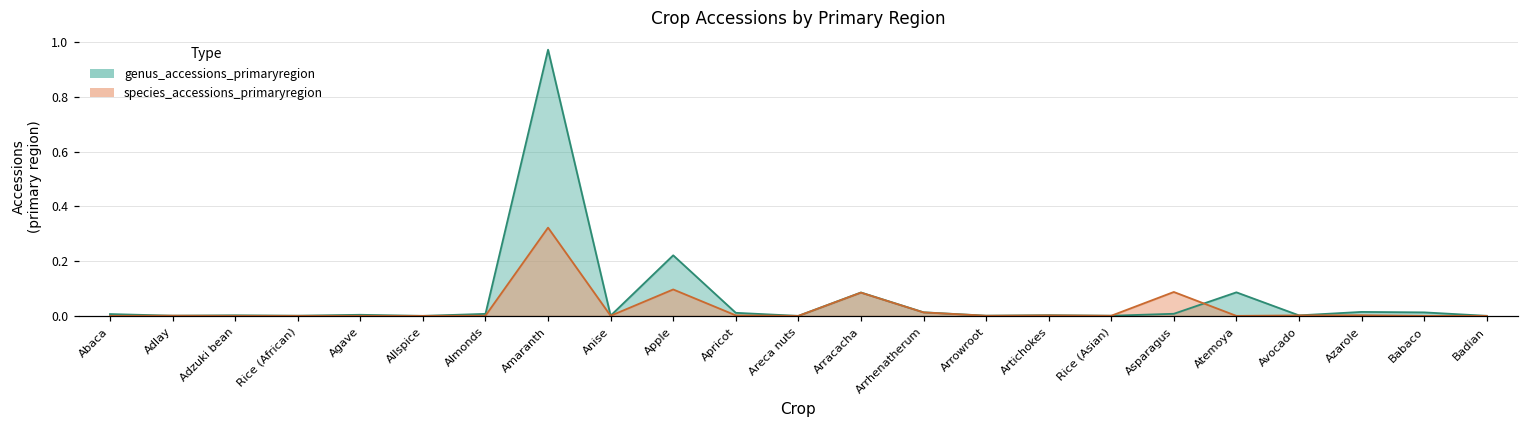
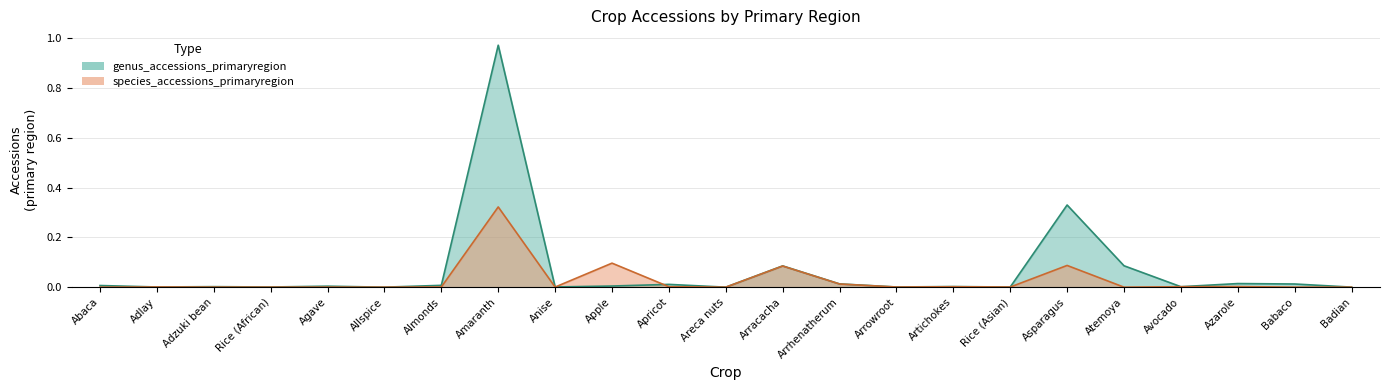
  {
    "genus_accessions_primaryregion": {
      "Amaranth": 0.97,
-     "Apple": 0.22,
-     "Asparagus": 0.01,
+     "Apple": 0.00,
+     "Asparagus": 0.33,
      "Atemoya": 0.09,
      "Azarole": 0.01,
      "Babaco": 0.01
    },
    "species_accessions_primaryregion": {
      "Amaranth": 0.32,
      "Apple": 0.10,
      "Asparagus": 0.09,
      "Atemoya": 0.00,
      "Azarole": 0.00,
      "Babaco": 0.00
    }
  }
